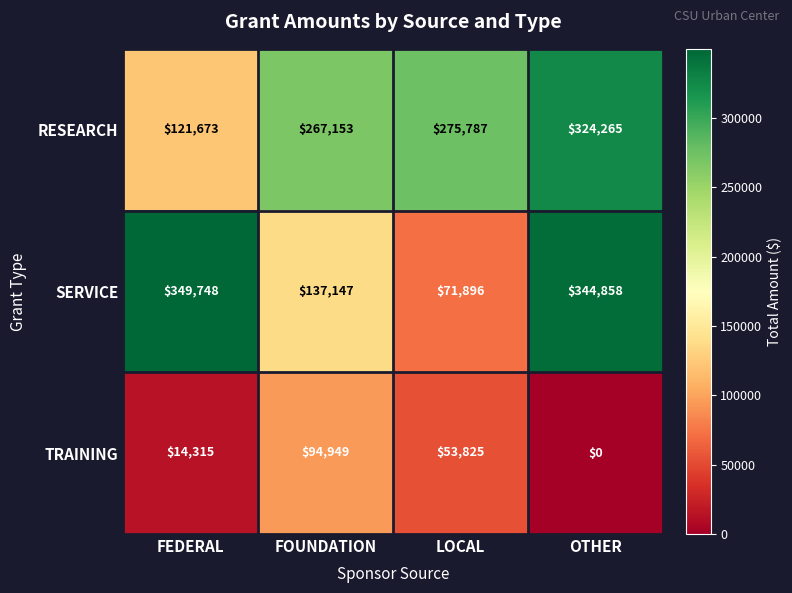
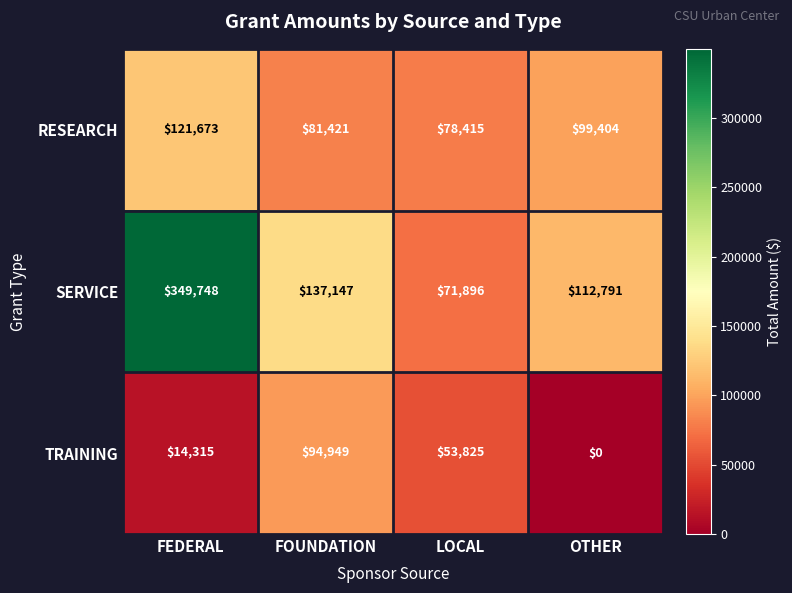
  {
    "RESEARCH": {
      "FEDERAL": "$121,673",
-     "FOUNDATION": "$267,153",
-     "LOCAL": "$275,787",
-     "OTHER": "$324,265"
+     "FOUNDATION": "$81,421",
+     "LOCAL": "$78,415",
+     "OTHER": "$99,404"
    },
    "SERVICE": {
      "FEDERAL": "$349,748",
      "FOUNDATION": "$137,147",
      "LOCAL": "$71,896",
-     "OTHER": "$344,858"
+     "OTHER": "$112,791"
    },
    "TRAINING": {
      "FEDERAL": "$14,315",
      "FOUNDATION": "$94,949",
      "LOCAL": "$53,825",
      "OTHER": "$0"
    }
  }
